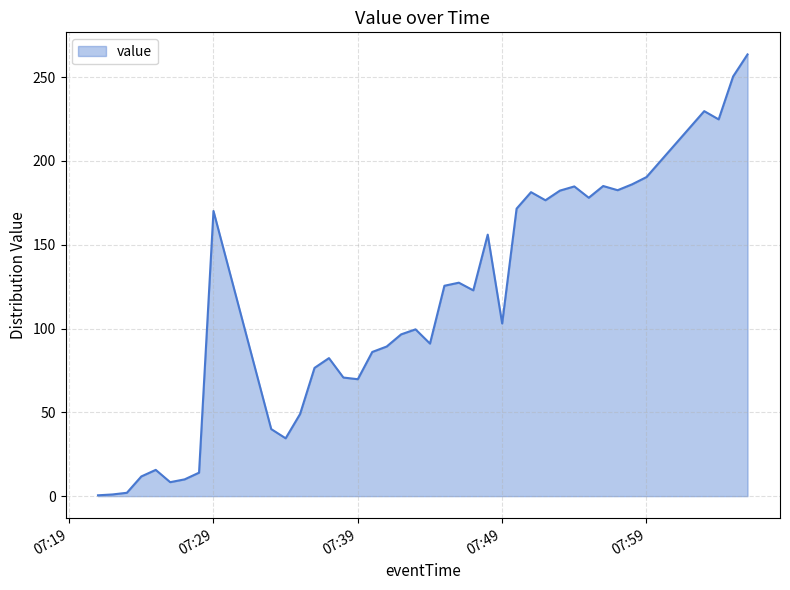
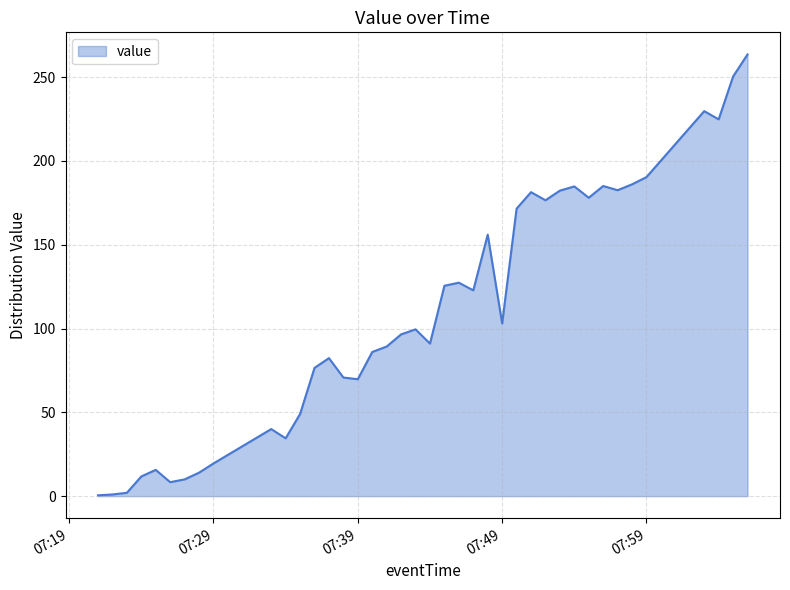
  {
-   "07:29": 170,
+   "07:29": 20,
    "07:39": 70,
    "07:49": 103,
    "07:59": 190
  }
